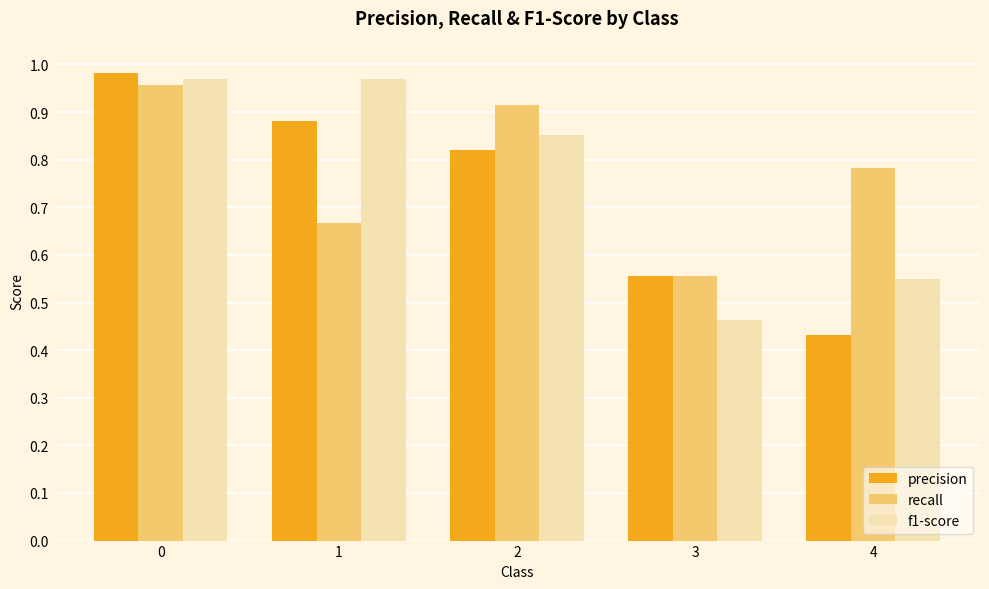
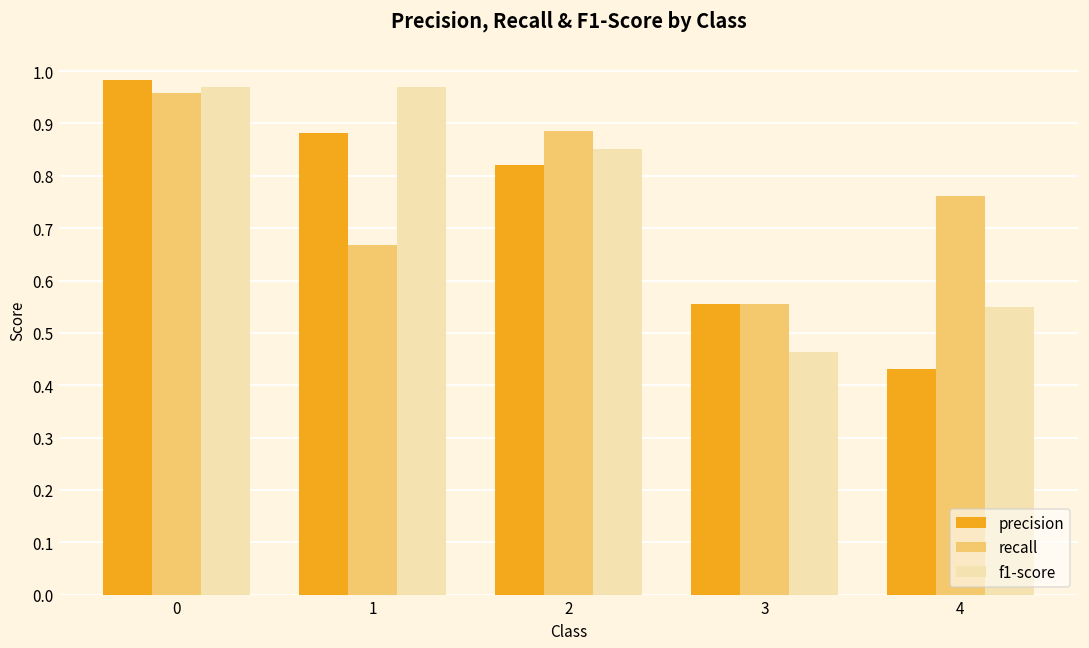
  {
    "precision": {
      "0": 0.98,
      "1": 0.88,
      "2": 0.82,
      "3": 0.56,
      "4": 0.43
    },
    "recall": {
      "0": 0.96,
      "1": 0.67,
-     "2": 0.91,
+     "2": 0.89,
      "3": 0.56,
-     "4": 0.78
+     "4": 0.76
    },
    "f1-score": {
      "0": 0.97,
      "1": 0.97,
      "2": 0.85,
      "3": 0.46,
      "4": 0.55
    }
  }
